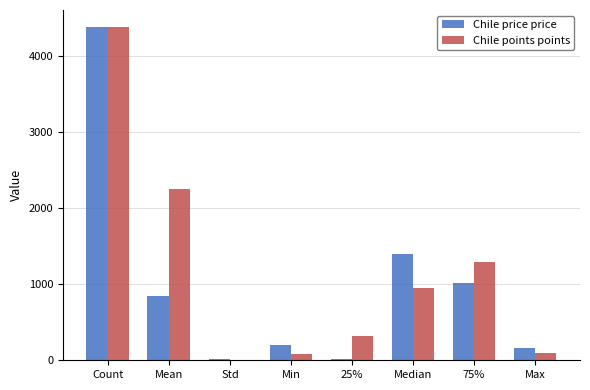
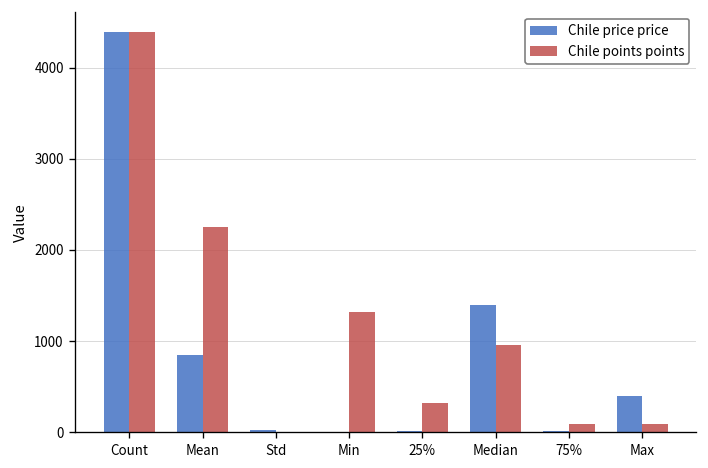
  {
    "Chile price price": {
      "Count": 4400,
      "Mean": 800,
-     "Min": 200,
+     "Min": 0,
      "Median": 1400,
-     "75%": 1000,
-     "Max": 200
+     "75%": 0,
+     "Max": 400
    },
    "Chile points points": {
      "Count": 4400,
      "Mean": 2300,
-     "Min": 100,
+     "Min": 1300,
      "25%": 300,
      "Median": 1000,
-     "75%": 1300,
+     "75%": 100,
      "Max": 100
    }
  }
